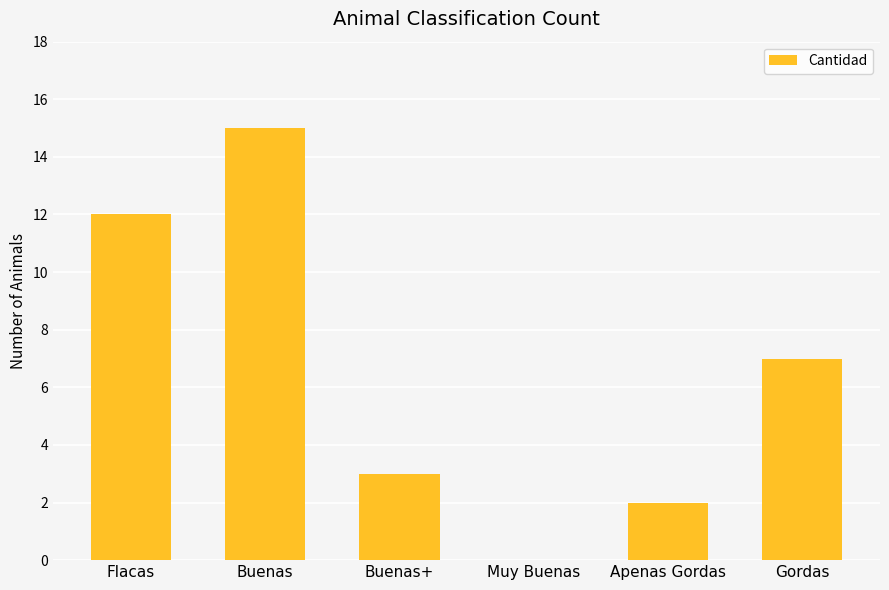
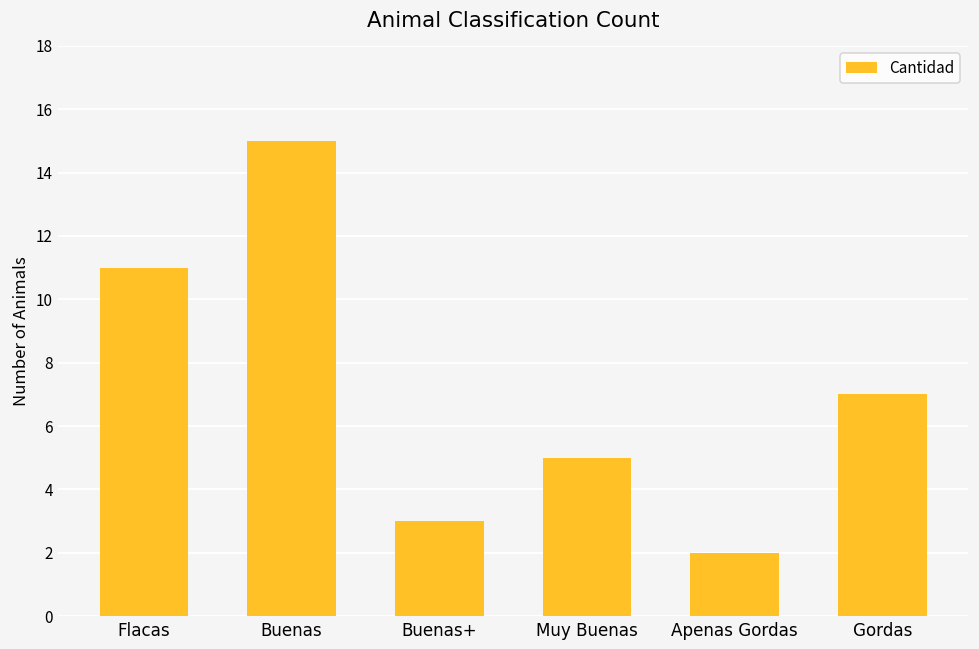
  {
-   "Flacas": 12,
+   "Flacas": 11,
    "Buenas": 15,
    "Buenas+": 3,
-   "Muy Buenas": 0,
+   "Muy Buenas": 5,
    "Apenas Gordas": 2,
    "Gordas": 7
  }
